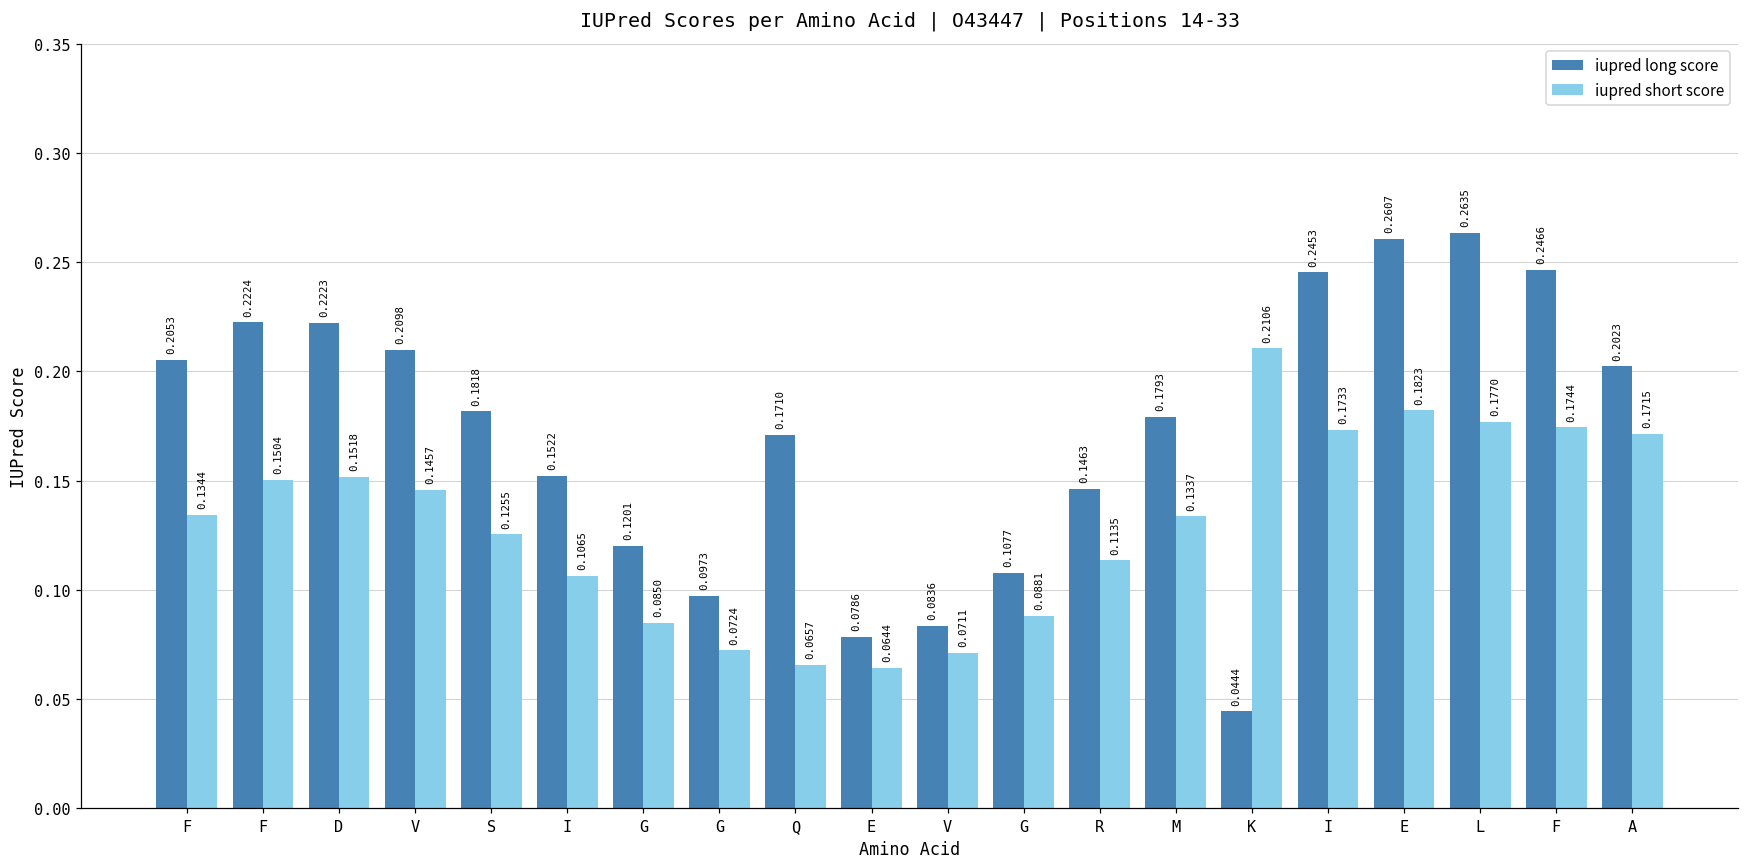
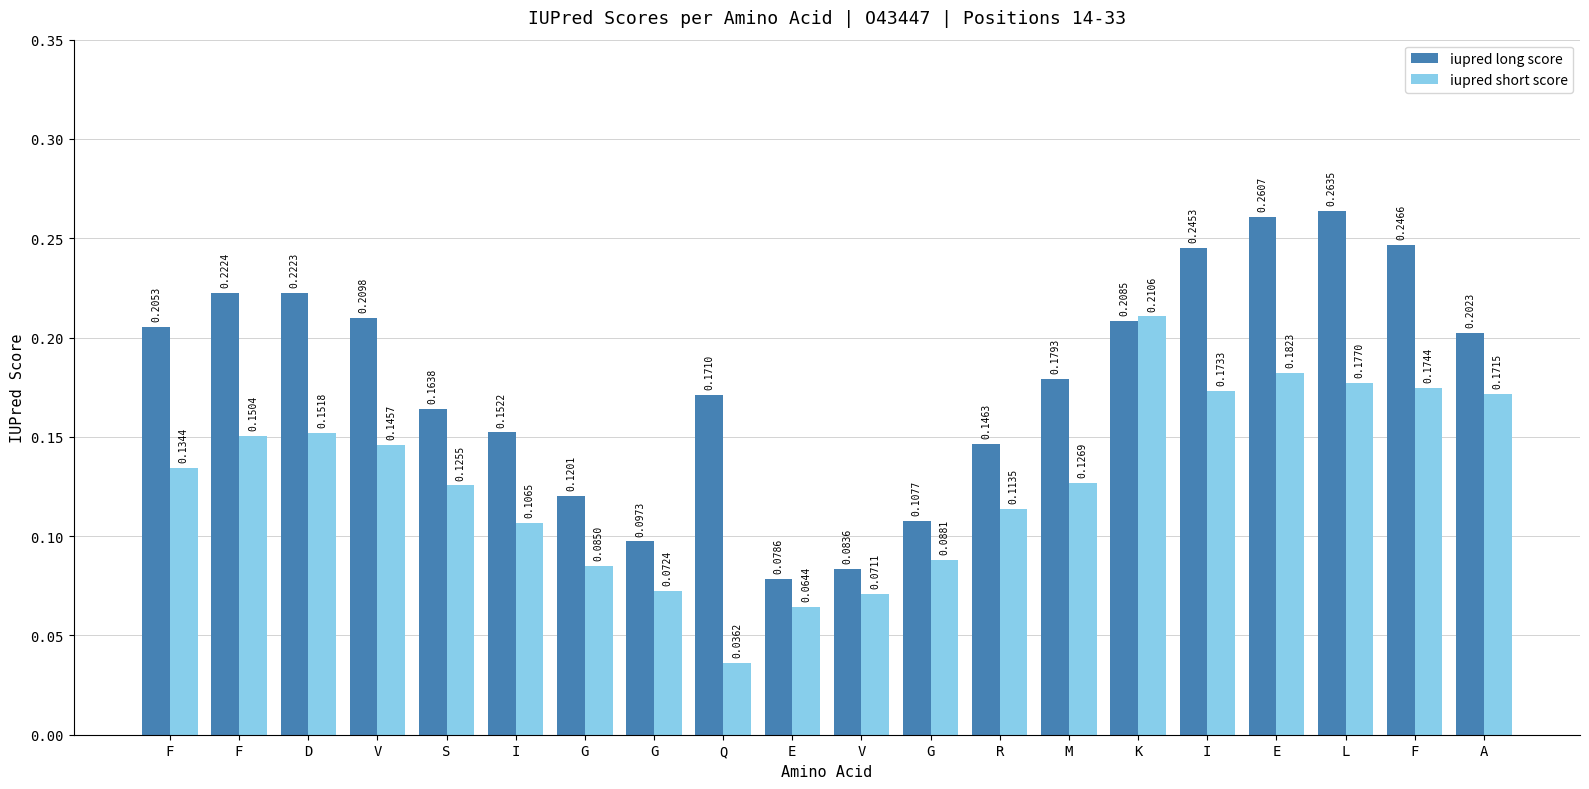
  {
    "iupred long score": {
      "D": 0.2223,
-     "S": 0.1818,
+     "S": 0.1638,
      "Q": 0.1710,
      "R": 0.1463,
      "M": 0.1793,
-     "K": 0.0444,
+     "K": 0.2085,
      "L": 0.2635,
      "A": 0.2023
    },
    "iupred short score": {
      "D": 0.1518,
      "S": 0.1255,
-     "Q": 0.0657,
+     "Q": 0.0362,
      "R": 0.1135,
-     "M": 0.1337,
+     "M": 0.1269,
      "K": 0.2106,
      "L": 0.1770,
      "A": 0.1715
    }
  }
